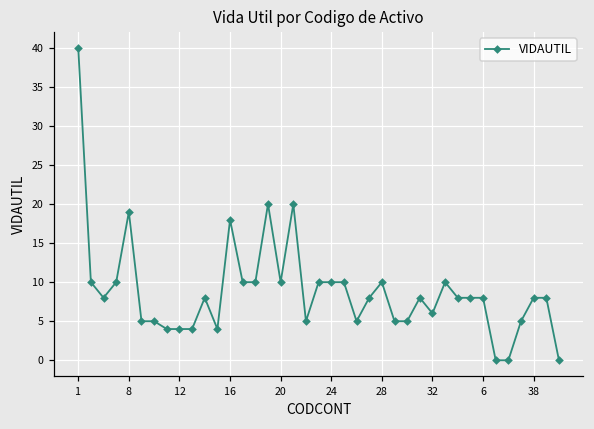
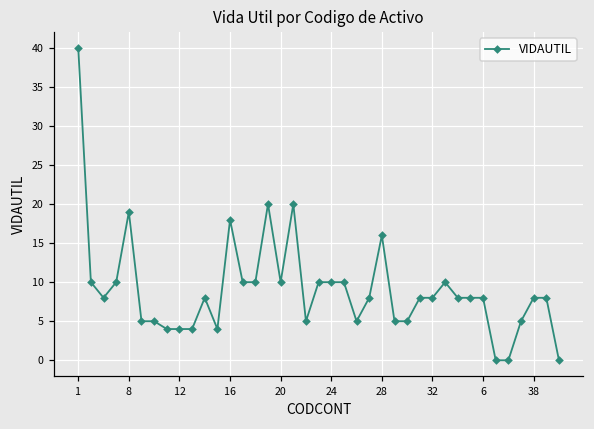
  {
    "8": 19,
    "12": 4,
    "16": 18,
    "20": 10,
    "24": 10,
-   "28": 10,
-   "32": 6
+   "28": 16,
+   "32": 8
  }
